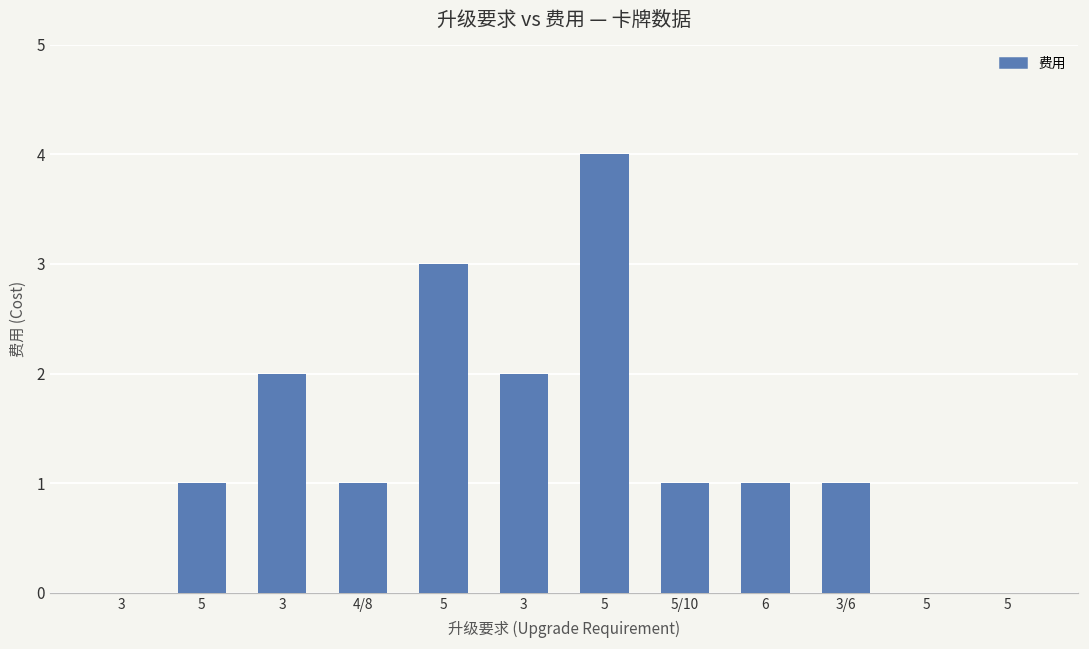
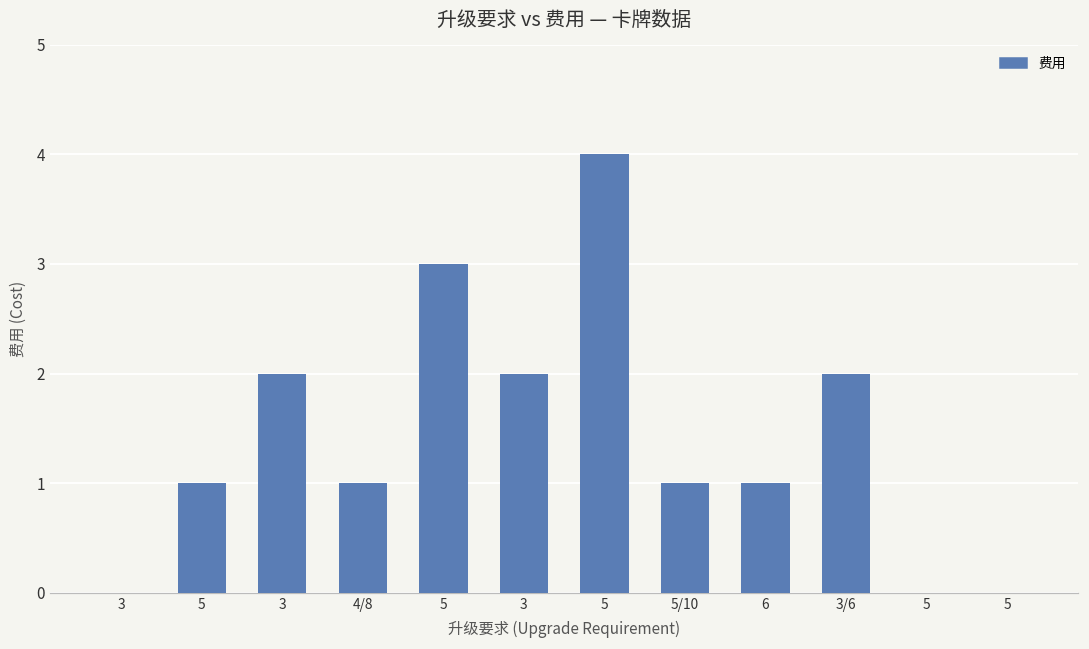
  {
    "4/8": 1,
    "5/10": 1,
    "6": 1,
-   "3/6": 1
+   "3/6": 2
  }
